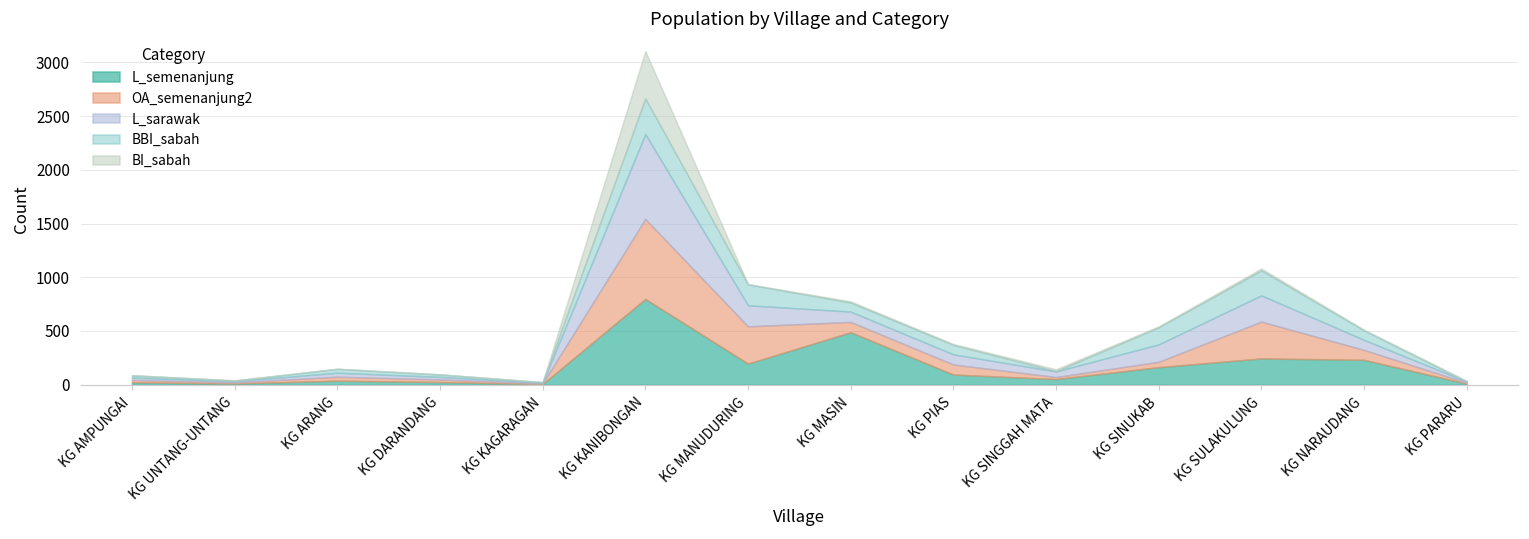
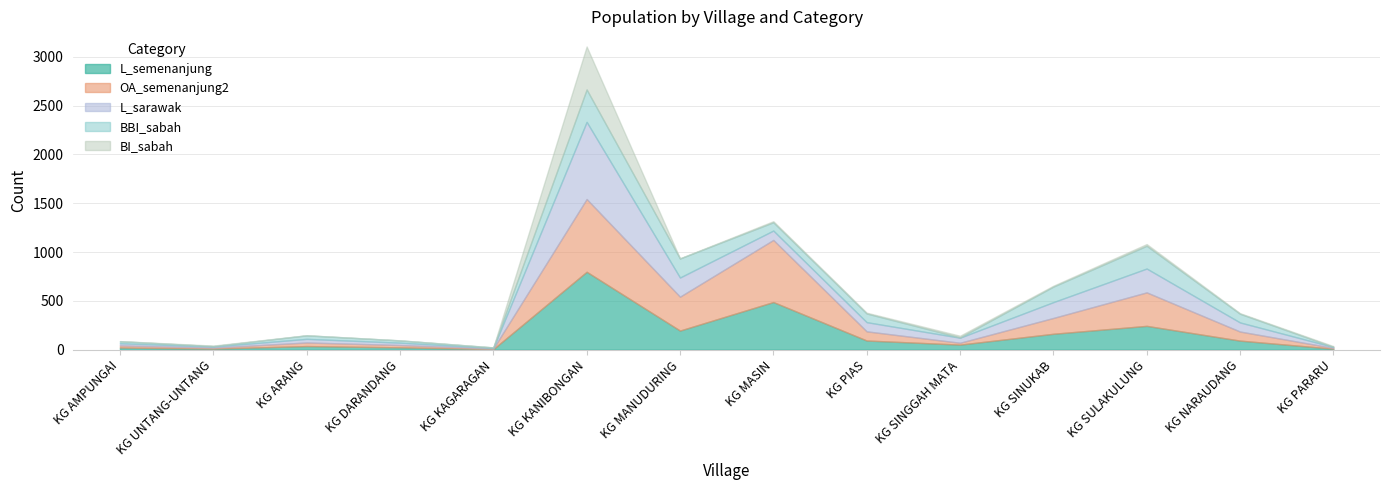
  {
    "L_semenanjung": {
      "KG ARANG": 0,
      "KG KANIBONGAN": 800,
      "KG MANUDURING": 200,
      "KG MASIN": 500,
      "KG PIAS": 100,
      "KG SINUKAB": 200,
      "KG SULAKULUNG": 200,
-     "KG NARAUDANG": 200
+     "KG NARAUDANG": 100
    },
    "OA_semenanjung2": {
      "KG ARANG": 0,
      "KG KANIBONGAN": 700,
      "KG MANUDURING": 300,
-     "KG MASIN": 100,
+     "KG MASIN": 600,
      "KG PIAS": 100,
-     "KG SINUKAB": 100,
+     "KG SINUKAB": 200,
      "KG SULAKULUNG": 300,
      "KG NARAUDANG": 100
    }
  }
